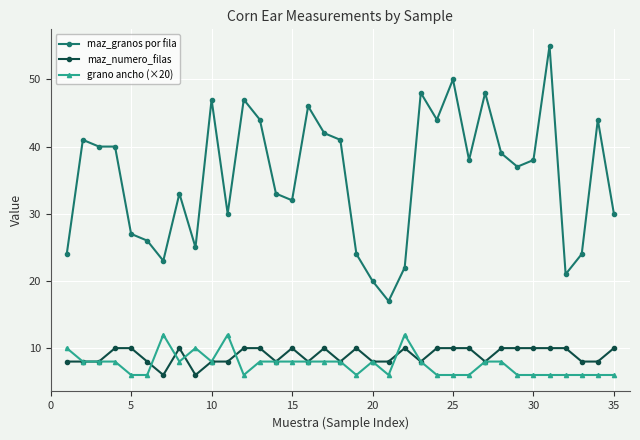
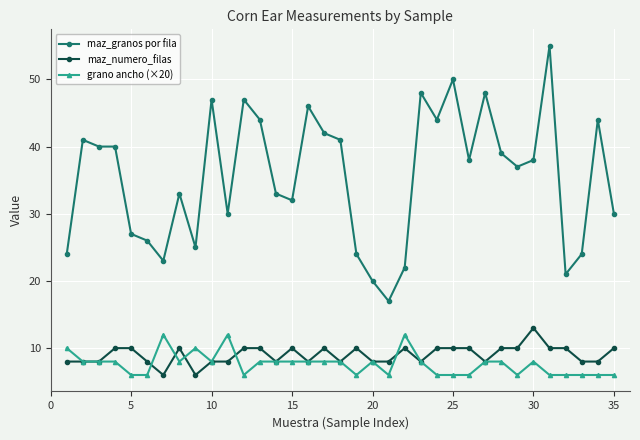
  {
    "maz_granos por fila": {
      "5": 27,
      "10": 47,
      "15": 32,
      "20": 20,
      "25": 50,
      "30": 38,
      "35": 30
    },
    "maz_numero_filas": {
      "5": 10,
      "15": 10,
      "25": 10,
-     "30": 10,
+     "30": 13,
      "35": 10
    },
    "grano ancho (×20)": {
      "5": 6,
      "15": 8,
      "25": 6,
-     "30": 6,
+     "30": 8,
      "35": 6
    }
  }
